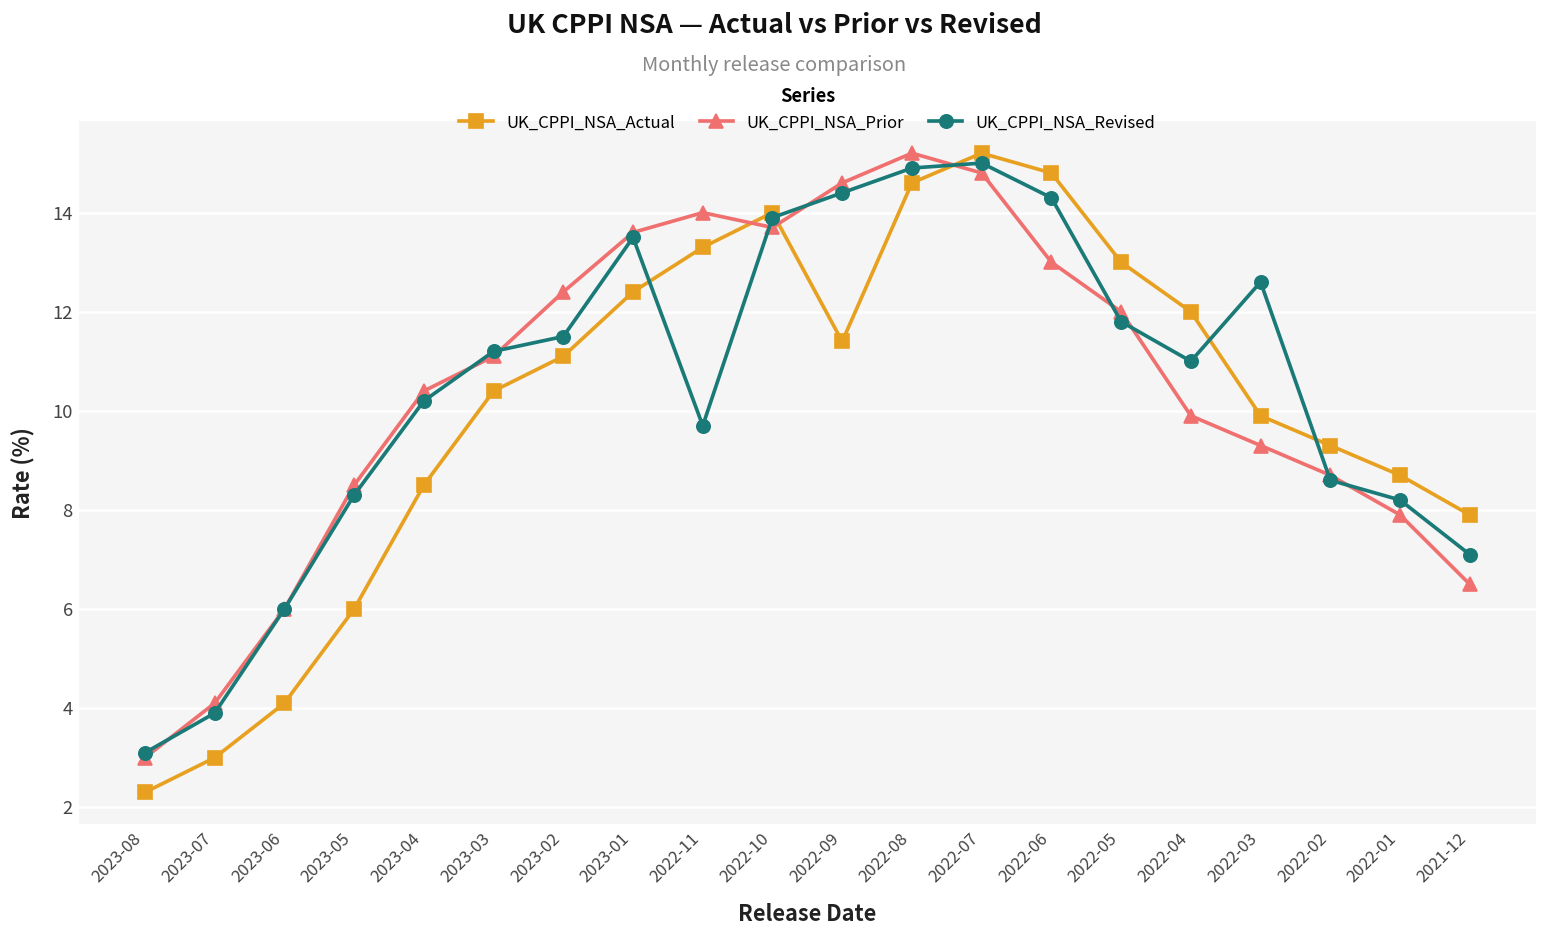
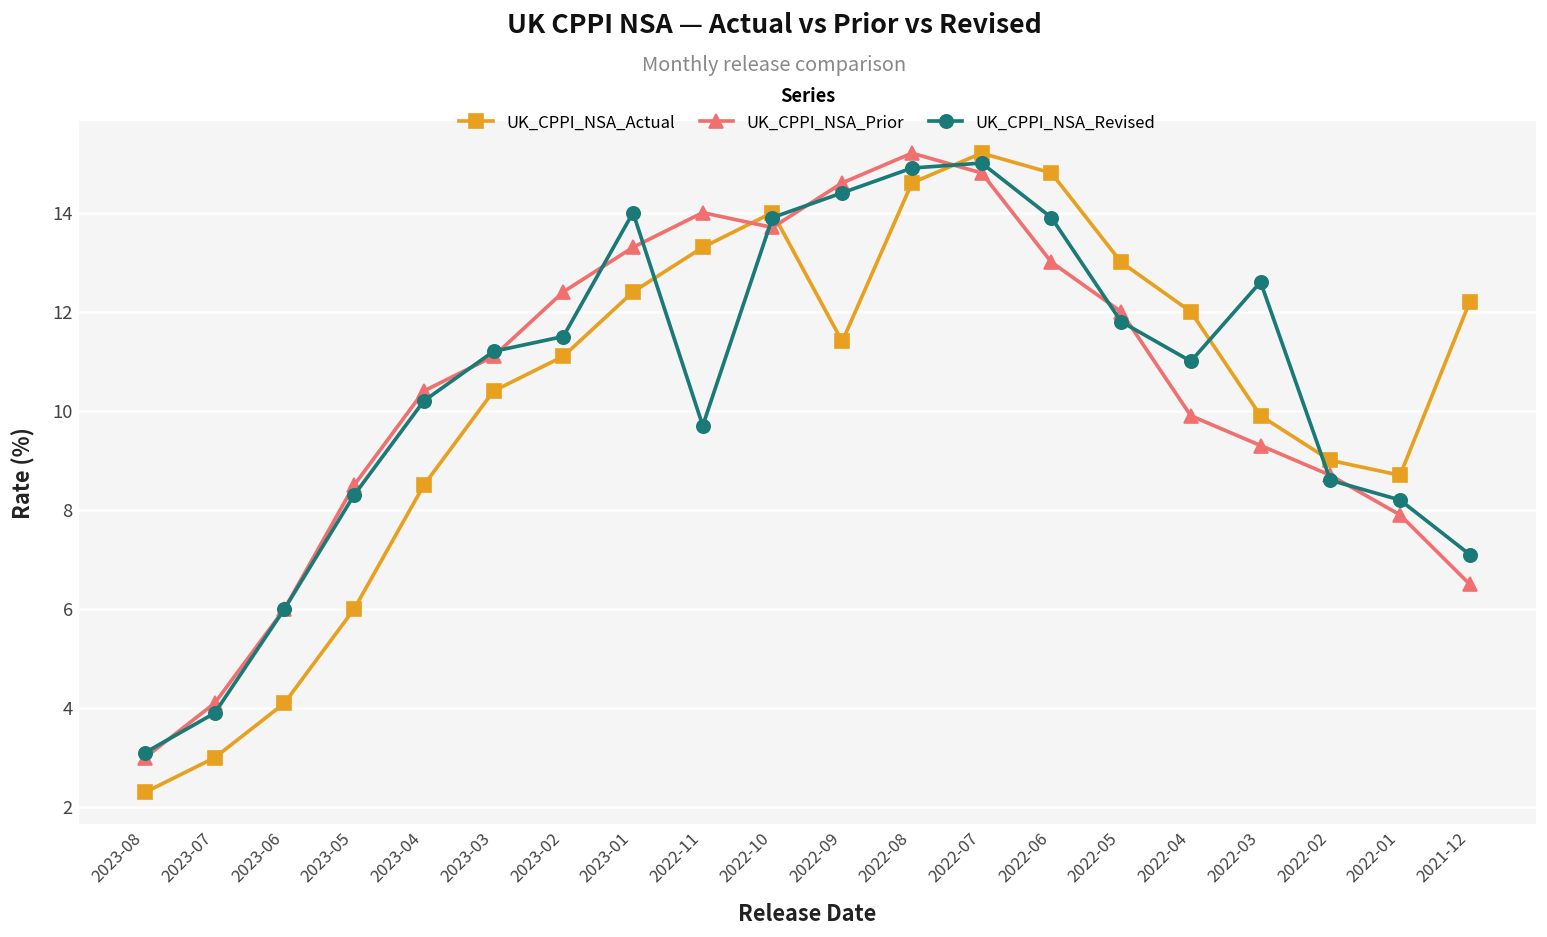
  {
    "UK_CPPI_NSA_Actual": {
      "2023-08": 2.3,
      "2023-07": 3.0,
      "2023-06": 4.1,
      "2023-05": 6.0,
      "2023-04": 8.5,
      "2023-03": 10.4,
      "2023-02": 11.1,
      "2023-01": 12.4,
      "2022-11": 13.3,
      "2022-10": 14.0,
      "2022-09": 11.4,
      "2022-08": 14.6,
      "2022-07": 15.2,
      "2022-06": 14.8,
      "2022-05": 13.0,
      "2022-04": 12.0,
      "2022-03": 9.9,
-     "2022-02": 9.3,
+     "2022-02": 9.0,
      "2022-01": 8.7,
-     "2021-12": 7.9
+     "2021-12": 12.2
    },
    "UK_CPPI_NSA_Prior": {
      "2023-08": 3.0,
      "2023-07": 4.1,
      "2023-05": 8.5,
      "2023-04": 10.4,
      "2023-03": 11.1,
      "2023-02": 12.4,
-     "2023-01": 13.6,
+     "2023-01": 13.3,
      "2022-11": 14.0,
      "2022-10": 13.7,
      "2022-09": 14.6,
      "2022-08": 15.2,
      "2022-07": 14.8,
      "2022-06": 13.0,
      "2022-05": 12.0,
      "2022-04": 9.9,
      "2022-03": 9.3,
      "2022-02": 8.7,
      "2022-01": 7.9,
      "2021-12": 6.5
    },
    "UK_CPPI_NSA_Revised": {
      "2023-08": 3.1,
      "2023-07": 3.9,
      "2023-05": 8.3,
      "2023-04": 10.2,
      "2023-03": 11.2,
      "2023-02": 11.5,
-     "2023-01": 13.5,
+     "2023-01": 14.0,
      "2022-11": 9.7,
      "2022-10": 13.9,
      "2022-09": 14.4,
      "2022-08": 14.9,
      "2022-07": 15.0,
-     "2022-06": 14.3,
+     "2022-06": 13.9,
      "2022-05": 11.8,
      "2022-04": 11.0,
      "2022-03": 12.6,
      "2022-02": 8.6,
      "2022-01": 8.2,
      "2021-12": 7.1
    }
  }
